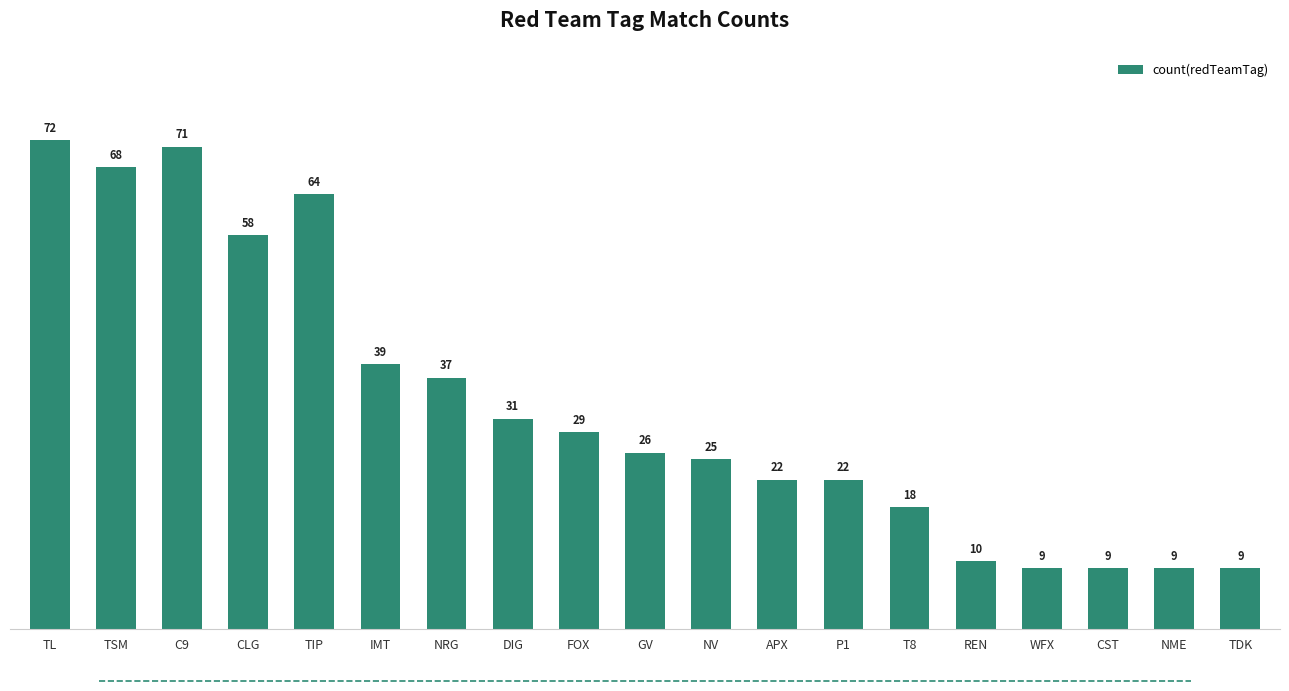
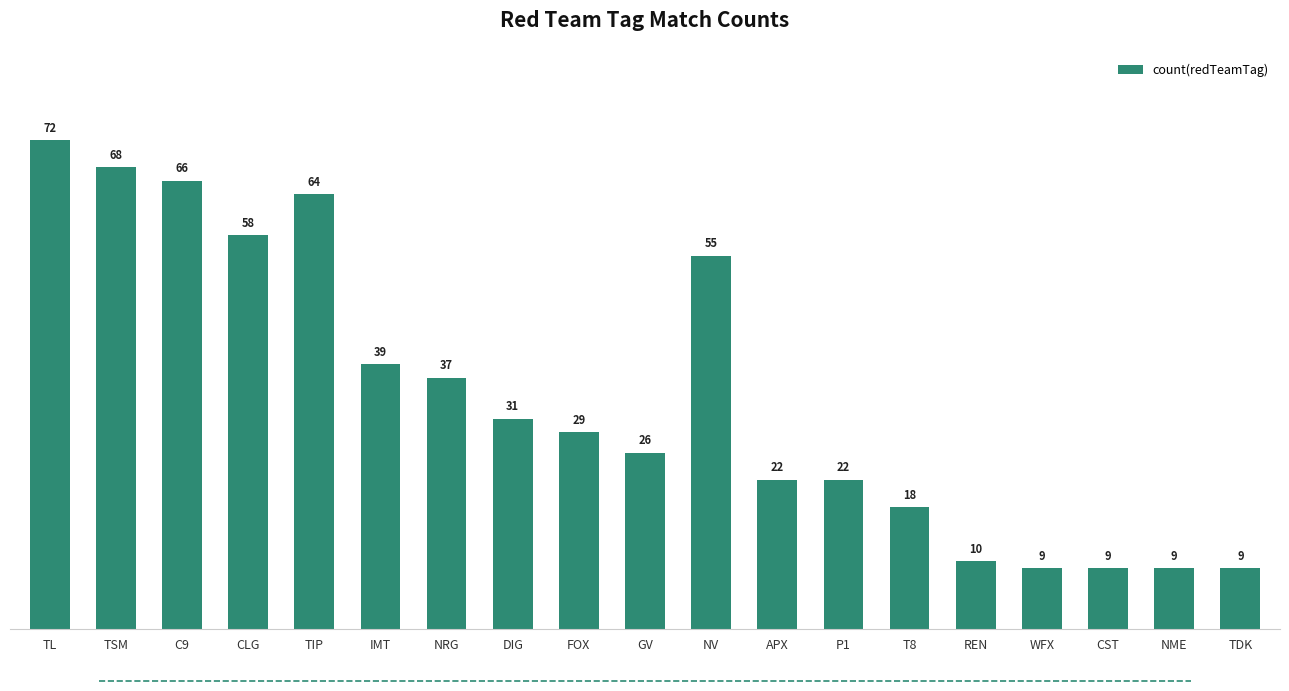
  {
    "TL": 72,
    "TSM": 68,
-   "C9": 71,
+   "C9": 66,
    "CLG": 58,
    "TIP": 64,
    "IMT": 39,
    "NRG": 37,
    "DIG": 31,
    "FOX": 29,
    "GV": 26,
-   "NV": 25,
+   "NV": 55,
    "APX": 22,
    "P1": 22,
    "T8": 18,
    "REN": 10,
    "WFX": 9,
    "CST": 9,
    "NME": 9,
    "TDK": 9
  }
